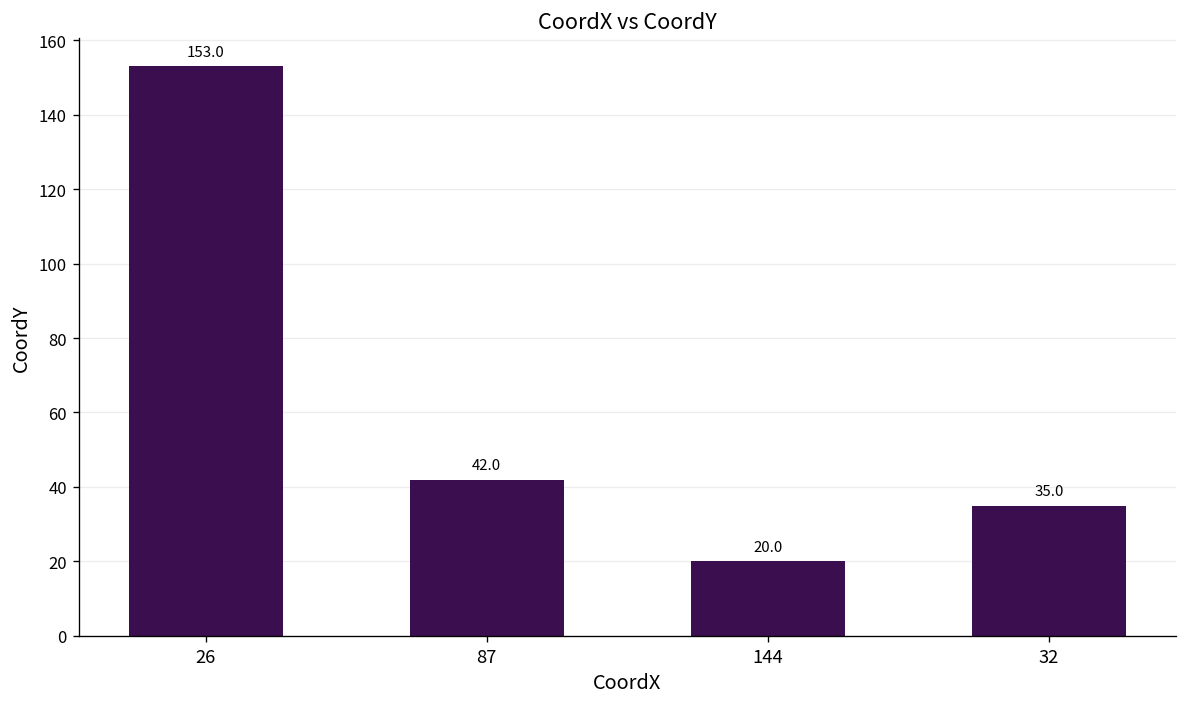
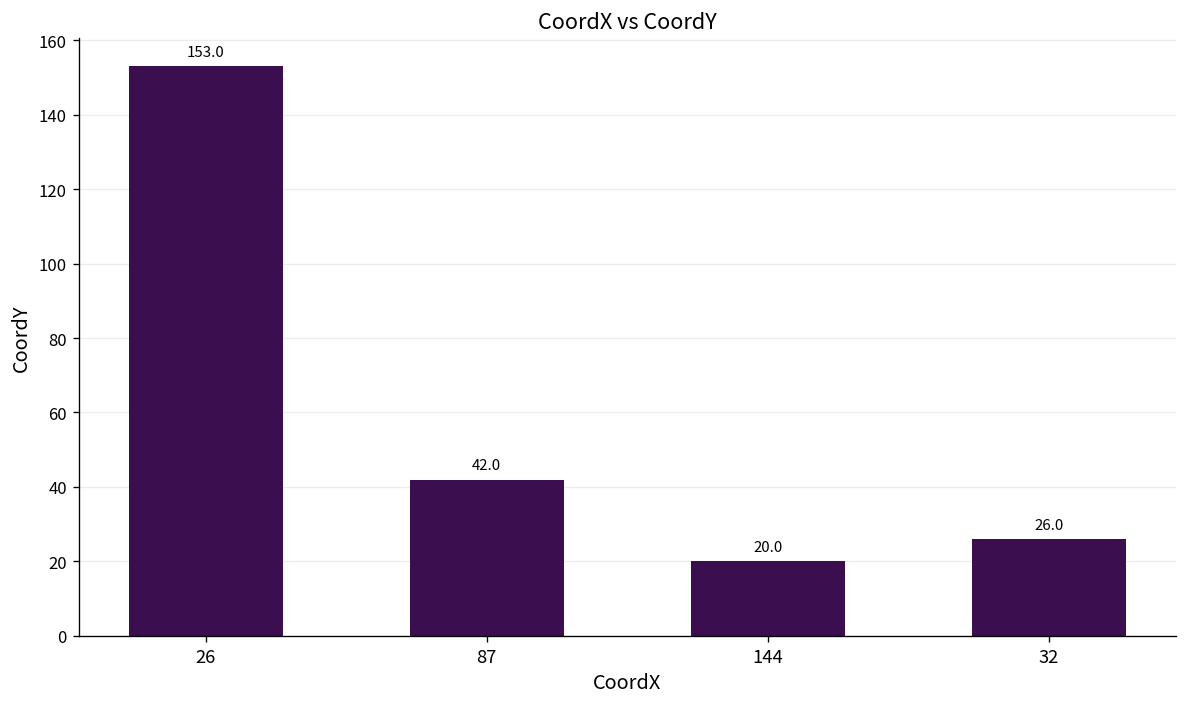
  {
    "26": 153.0,
    "87": 42.0,
    "144": 20.0,
-   "32": 35.0
+   "32": 26.0
  }
